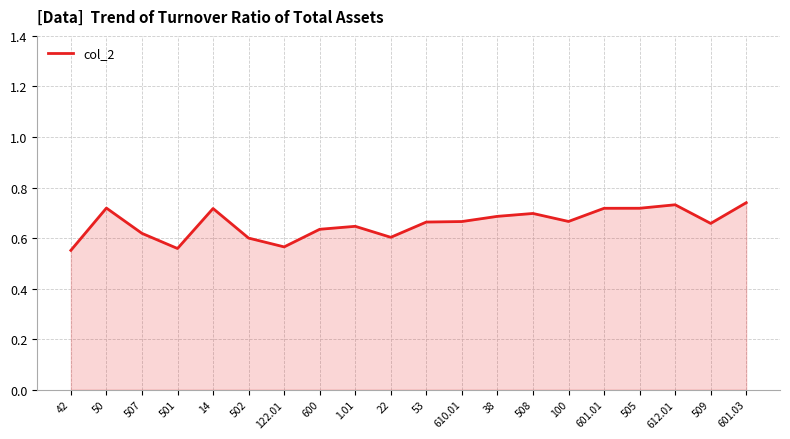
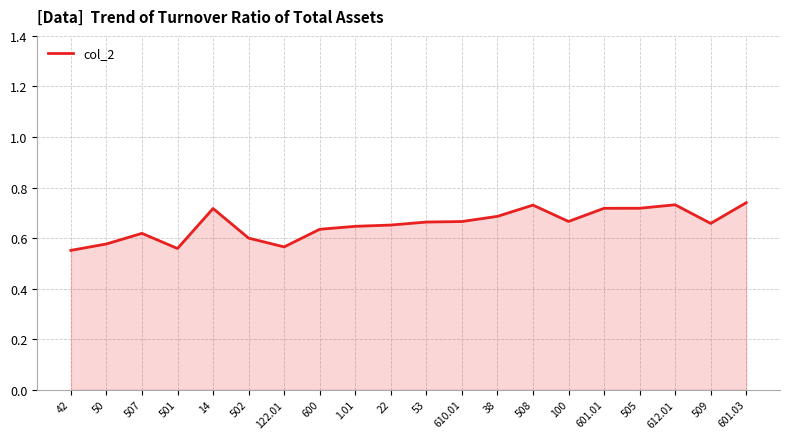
  {
    "42": 0.55,
-   "50": 0.72,
+   "50": 0.58,
    "507": 0.62,
    "501": 0.56,
    "14": 0.72,
    "502": 0.60,
    "122.01": 0.56,
    "600": 0.63,
    "1.01": 0.65,
-   "22": 0.60,
+   "22": 0.65,
    "53": 0.66,
    "610.01": 0.67,
    "38": 0.69,
-   "508": 0.70,
+   "508": 0.73,
    "100": 0.67,
    "601.01": 0.72,
    "505": 0.72,
    "612.01": 0.73,
    "509": 0.66,
    "601.03": 0.74
  }
